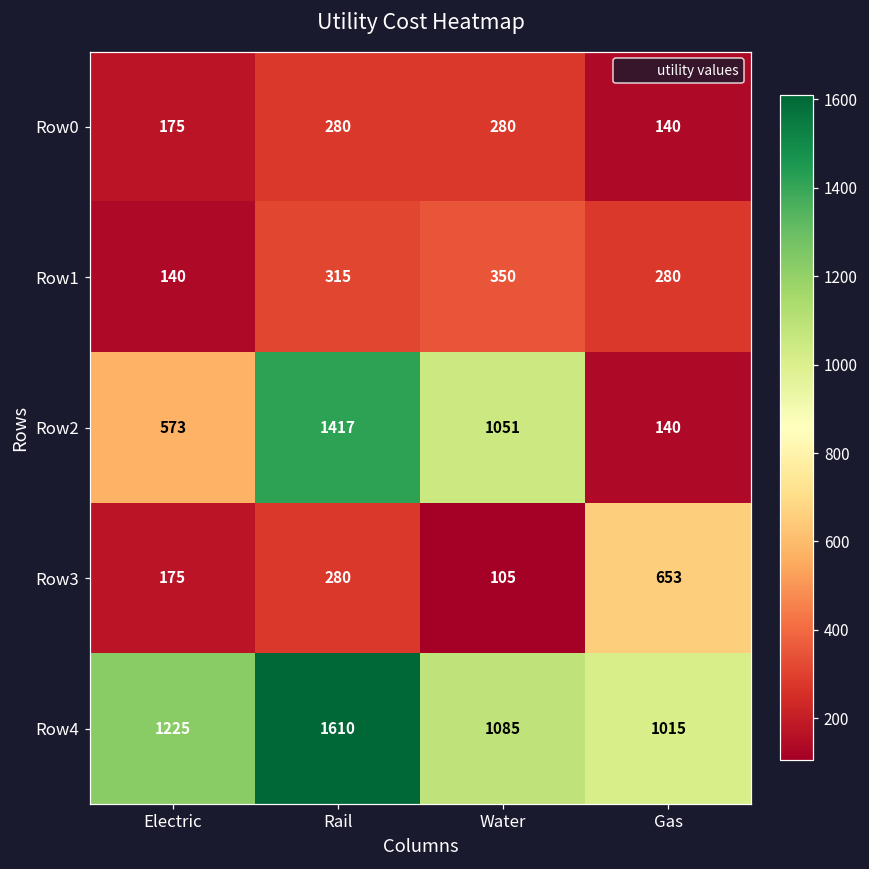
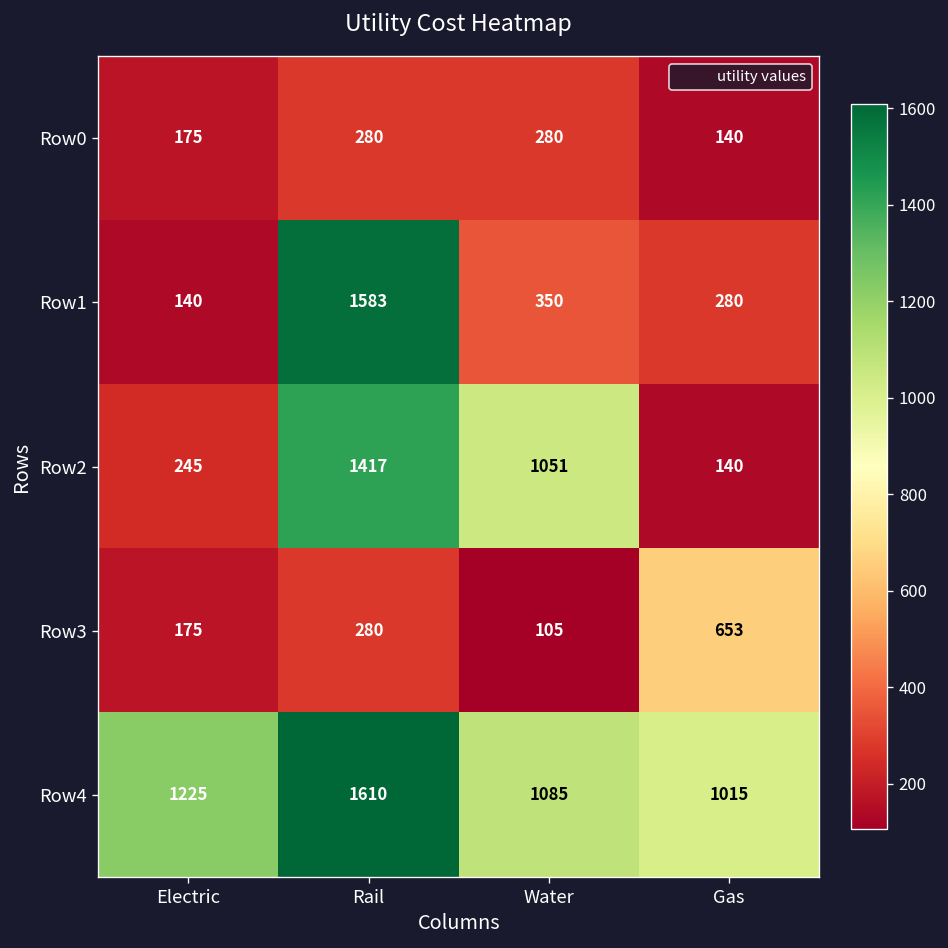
  {
    "Row0": {
      "Electric": 175,
      "Rail": 280,
      "Water": 280,
      "Gas": 140
    },
    "Row1": {
      "Electric": 140,
-     "Rail": 315,
+     "Rail": 1583,
      "Water": 350,
      "Gas": 280
    },
    "Row2": {
-     "Electric": 573,
+     "Electric": 245,
      "Rail": 1417,
      "Water": 1051,
      "Gas": 140
    },
    "Row3": {
      "Electric": 175,
      "Rail": 280,
      "Water": 105,
      "Gas": 653
    },
    "Row4": {
      "Electric": 1225,
      "Rail": 1610,
      "Water": 1085,
      "Gas": 1015
    }
  }
